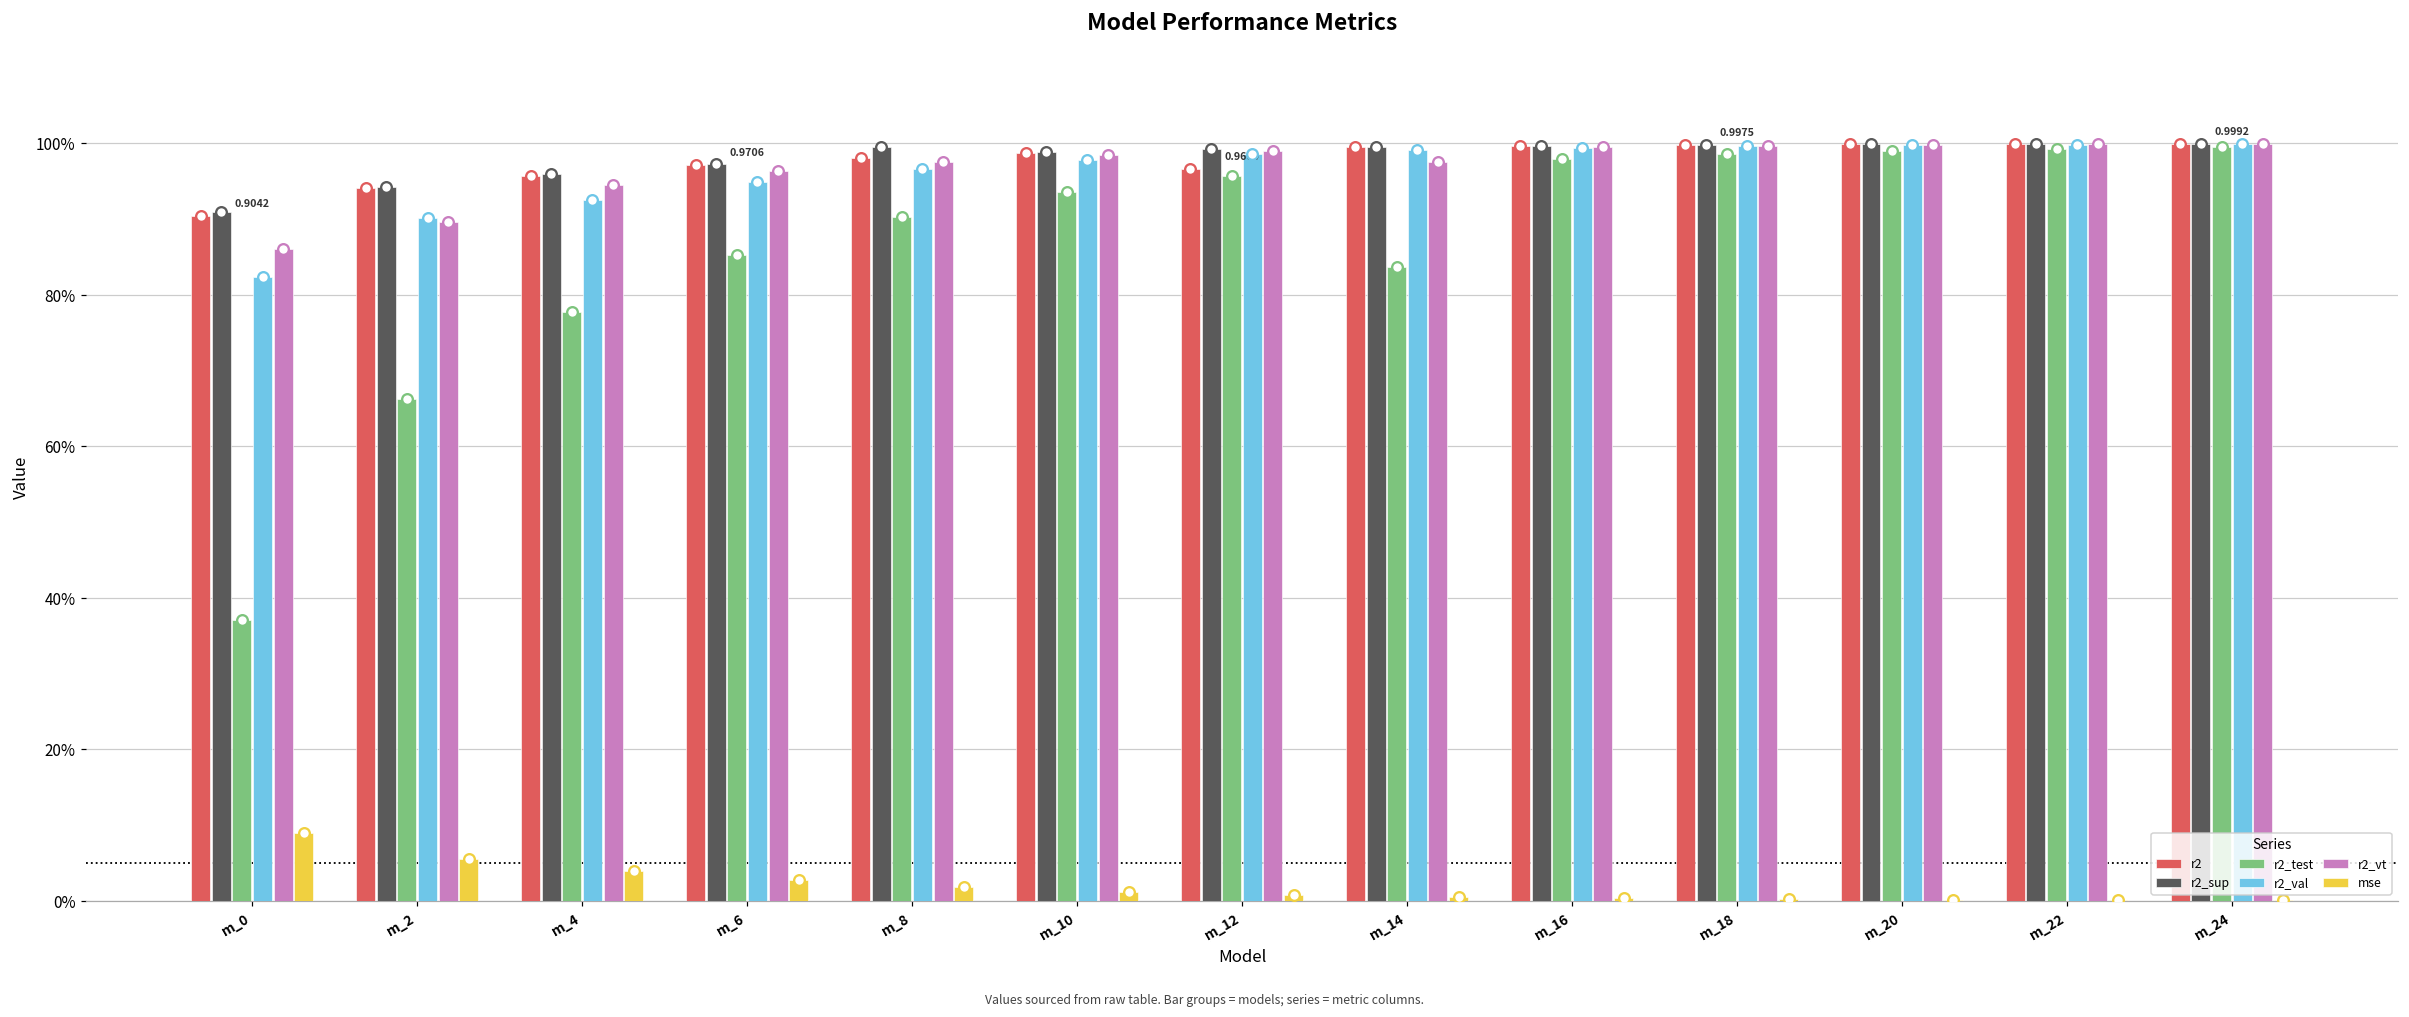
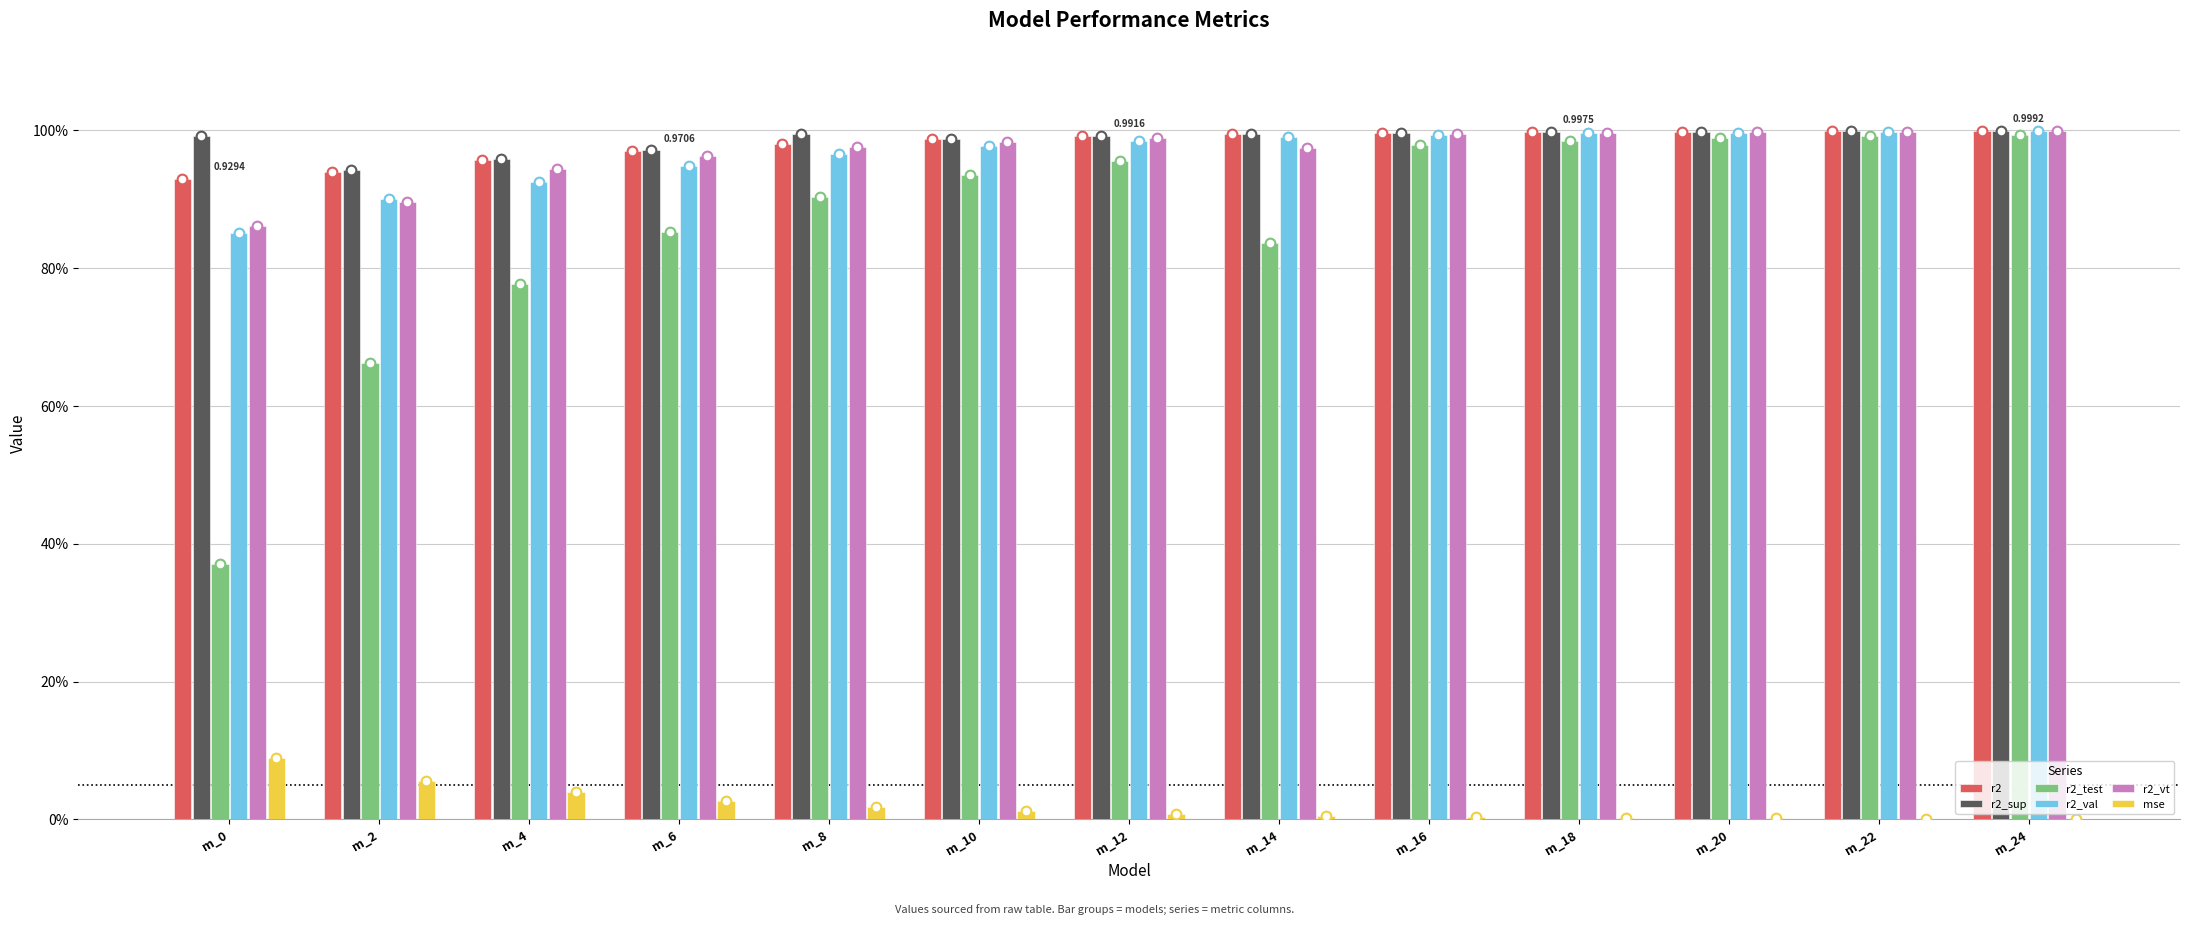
  {
    "r2": {
-     "m_0": "0.9042",
-     "m_12": "0.9660"
+     "m_0": "0.9294",
+     "m_12": "0.9916"
    },
    "r2_sup": {
-     "m_0": "91%",
+     "m_0": "99%",
      "m_2": "94%",
      "m_4": "96%",
      "m_8": "100%",
      "m_10": "99%",
      "m_12": "99%",
      "m_14": "99%",
      "m_16": "100%",
      "m_18": "100%",
      "m_20": "100%",
      "m_22": "100%",
      "m_24": "100%"
    },
    "r2_test": {
      "m_0": "37%",
      "m_2": "66%",
      "m_4": "78%",
      "m_6": "85%",
      "m_8": "90%",
      "m_10": "94%",
      "m_12": "96%",
      "m_14": "84%",
      "m_16": "98%",
      "m_18": "99%",
      "m_20": "99%",
      "m_22": "99%",
      "m_24": "99%"
    },
    "r2_val": {
-     "m_0": "82%",
+     "m_0": "85%",
      "m_2": "90%",
      "m_4": "92%",
      "m_6": "95%",
      "m_8": "97%",
      "m_10": "98%",
      "m_14": "99%",
      "m_16": "99%",
      "m_20": "100%",
      "m_22": "100%"
    },
    "r2_vt": {
      "m_0": "86%",
      "m_2": "90%",
      "m_4": "94%",
      "m_6": "96%",
      "m_8": "98%",
      "m_10": "98%",
      "m_12": "99%",
      "m_14": "97%",
      "m_16": "99%",
      "m_18": "100%",
      "m_20": "100%",
      "m_22": "100%",
      "m_24": "100%"
    },
    "mse": {
      "m_0": "9%",
      "m_2": "6%",
      "m_4": "4%",
      "m_6": "3%",
      "m_8": "2%",
      "m_10": "1%",
      "m_12": "1%",
      "m_14": "1%"
    }
  }
